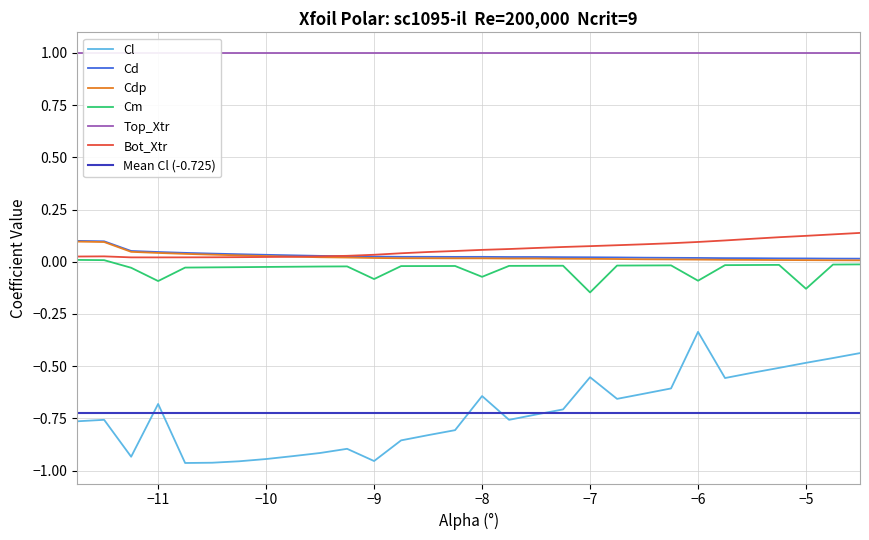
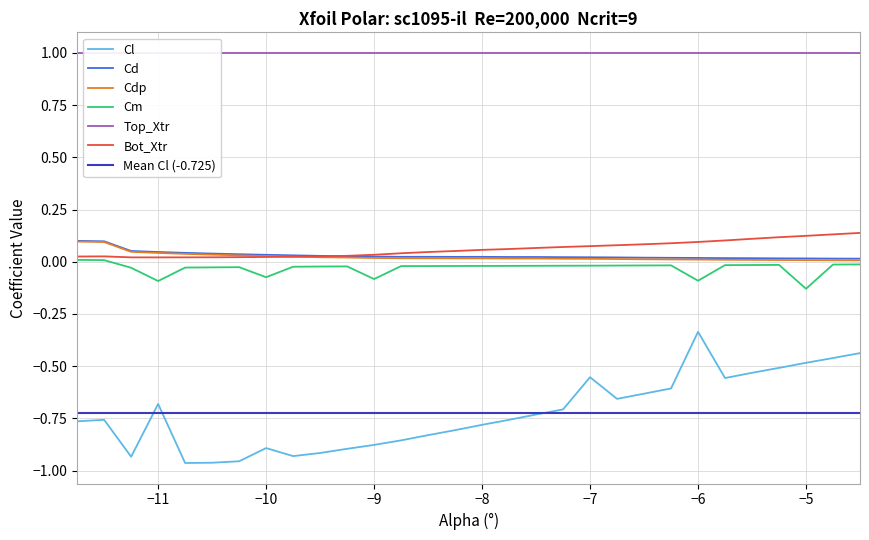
  {
    "Cl": {
      "−11": -0.68,
-     "−10": -0.94,
-     "−9": -0.95,
-     "−8": -0.64,
+     "−10": -0.89,
+     "−9": -0.88,
+     "−8": -0.78,
      "−7": -0.55,
      "−6": -0.34,
      "−5": -0.48
    },
    "Cm": {
      "−11": -0.09,
-     "−10": -0.02,
+     "−10": -0.07,
      "−9": -0.08,
-     "−8": -0.07,
-     "−7": -0.15,
+     "−8": -0.02,
+     "−7": -0.02,
      "−6": -0.09,
      "−5": -0.13
    },
    "Top_Xtr": {
      "−10": 1.00,
      "−9": 1.00,
      "−8": 1.00,
      "−7": 1.00,
      "−6": 1.00,
      "−5": 1.00
    }
  }
